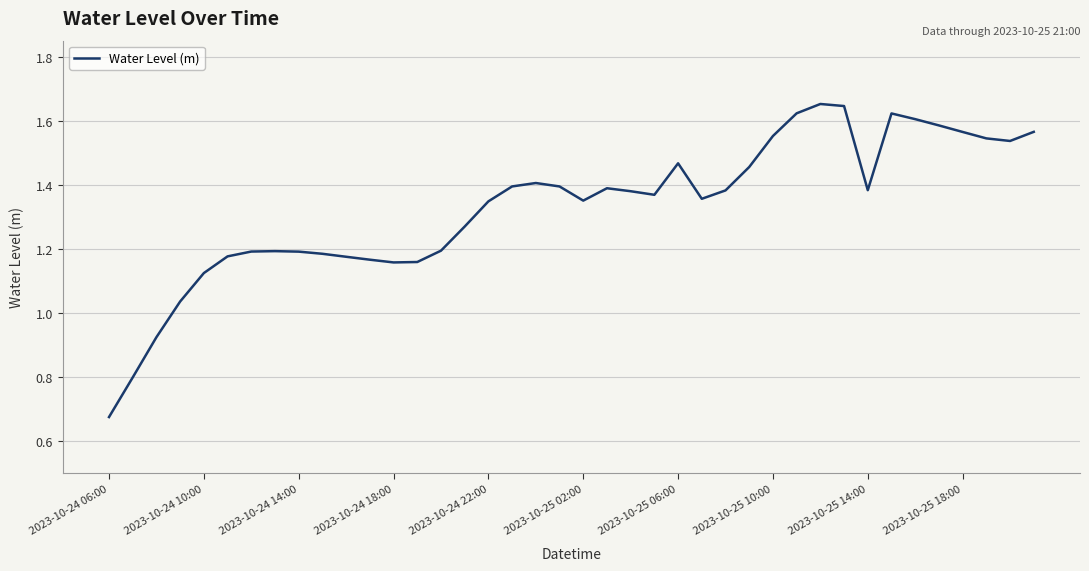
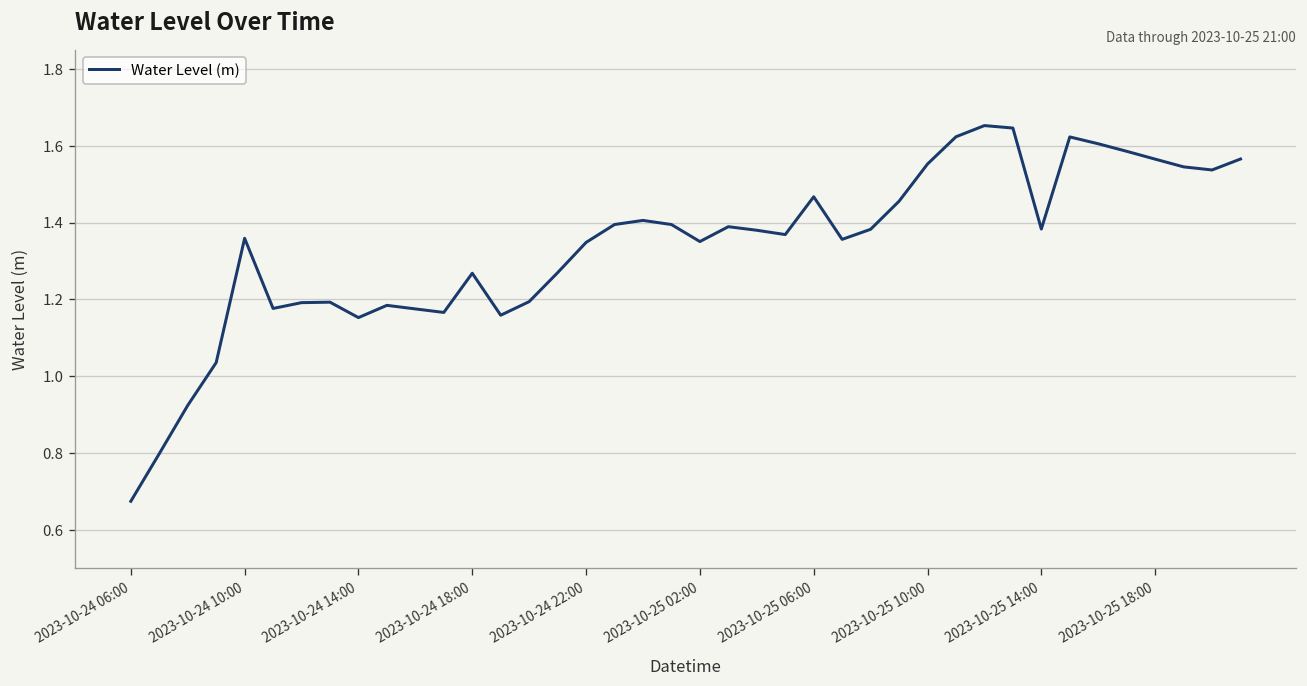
  {
    "2023-10-24 06:00": 0.67,
-   "2023-10-24 10:00": 1.12,
-   "2023-10-24 14:00": 1.19,
-   "2023-10-24 18:00": 1.16,
+   "2023-10-24 10:00": 1.36,
+   "2023-10-24 14:00": 1.15,
+   "2023-10-24 18:00": 1.27,
    "2023-10-24 22:00": 1.35,
    "2023-10-25 02:00": 1.35,
    "2023-10-25 06:00": 1.47,
    "2023-10-25 10:00": 1.55,
    "2023-10-25 14:00": 1.38,
    "2023-10-25 18:00": 1.56
  }
